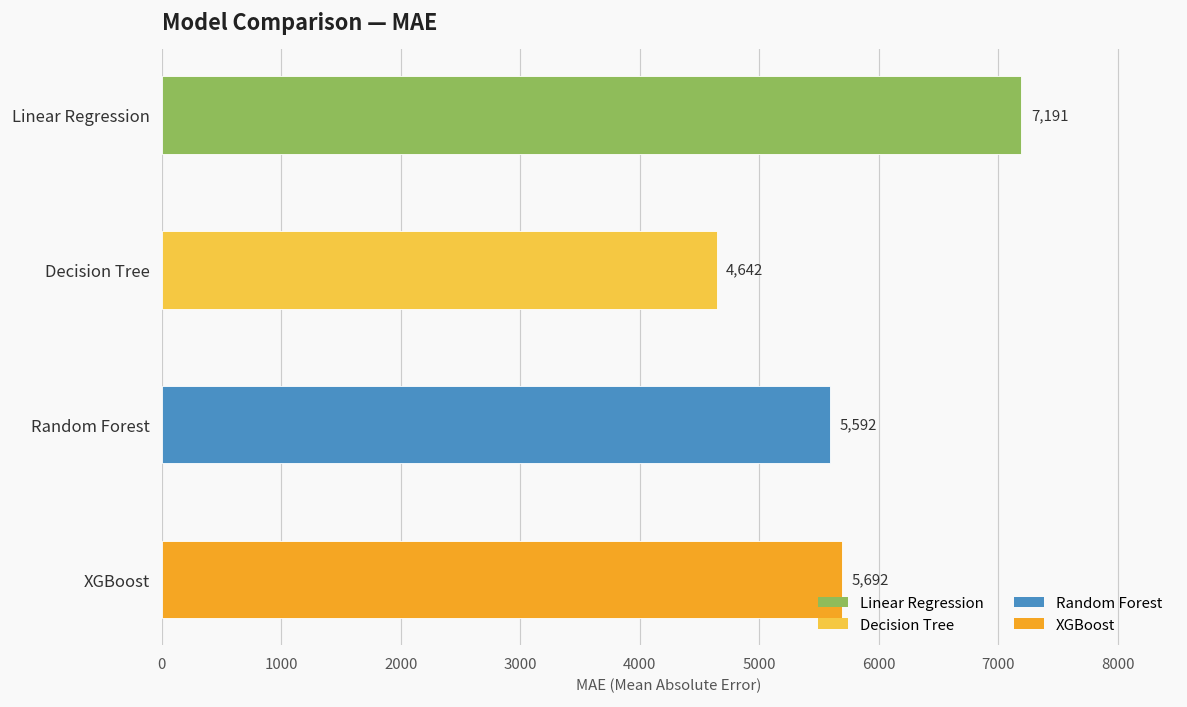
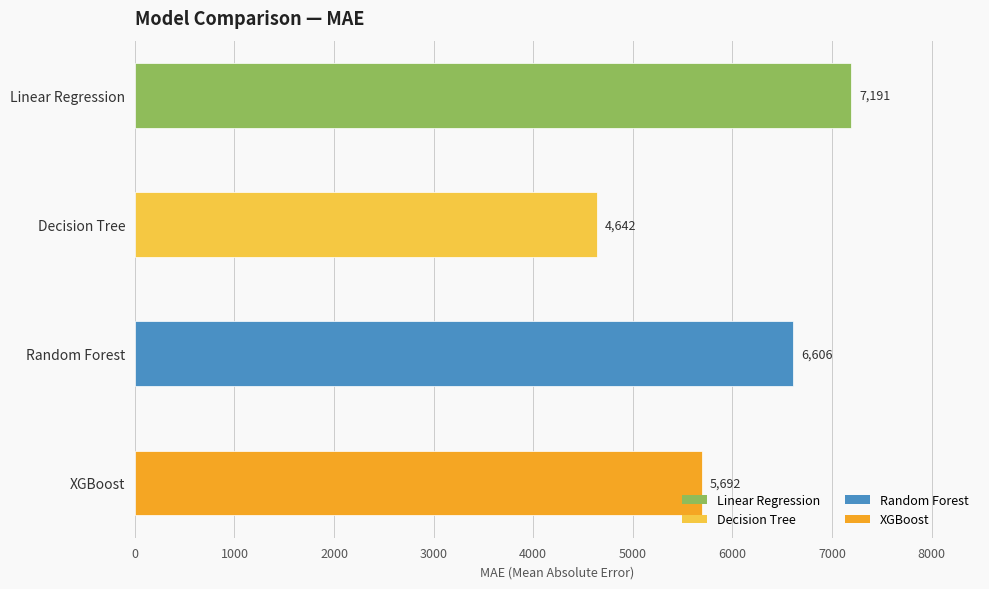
  {
    "Linear Regression": "7,191",
    "Decision Tree": "4,642",
-   "Random Forest": "5,592",
+   "Random Forest": "6,606",
    "XGBoost": "5,692"
  }
